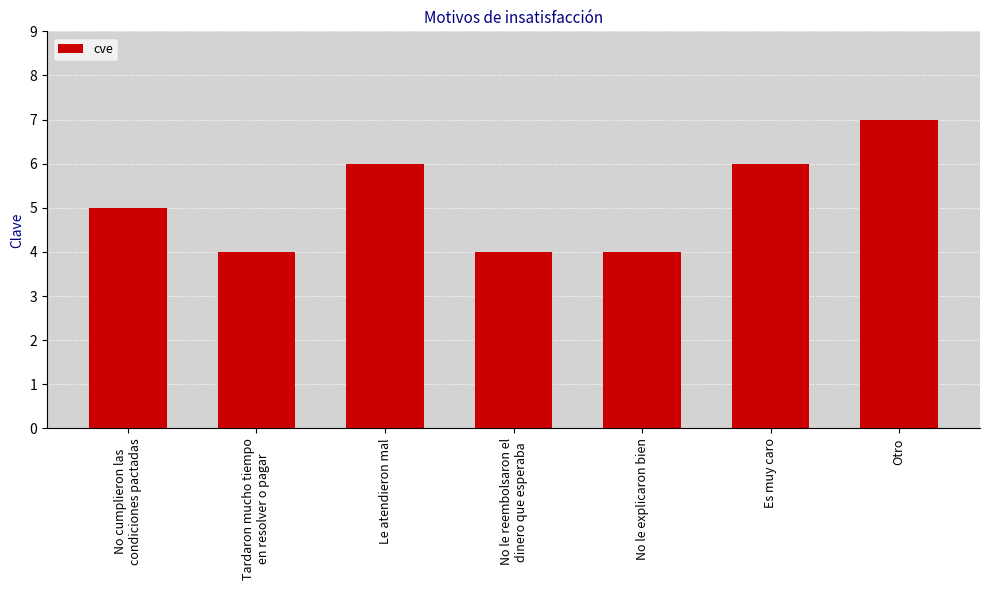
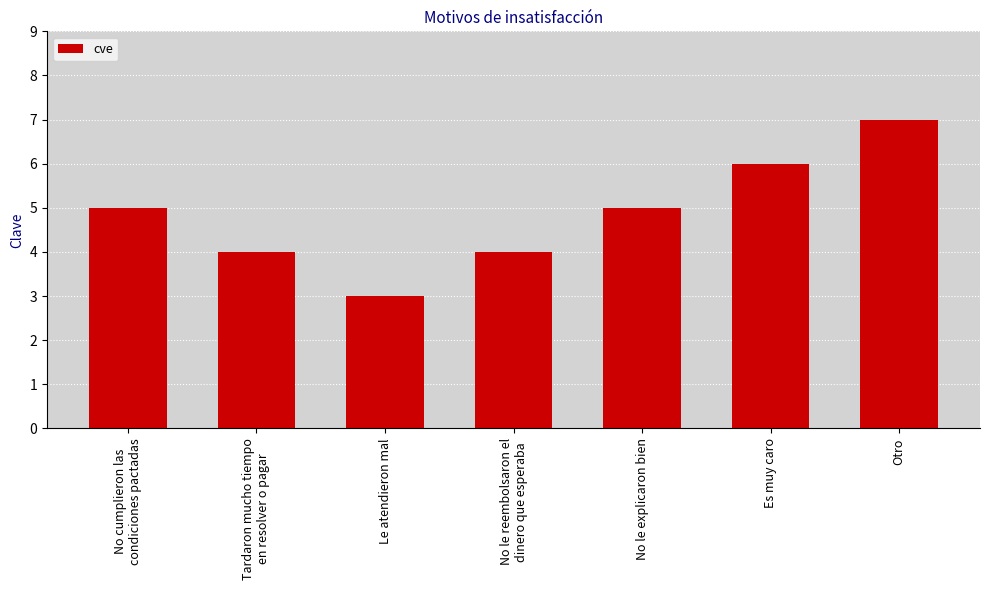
  {
    "No cumplieron las condiciones pactadas": 5,
    "Tardaron mucho tiempo en resolver o pagar": 4,
-   "Le atendieron mal": 6,
+   "Le atendieron mal": 3,
    "No le reembolsaron el dinero que esperaba": 4,
-   "No le explicaron bien": 4,
+   "No le explicaron bien": 5,
    "Es muy caro": 6,
    "Otro": 7
  }
